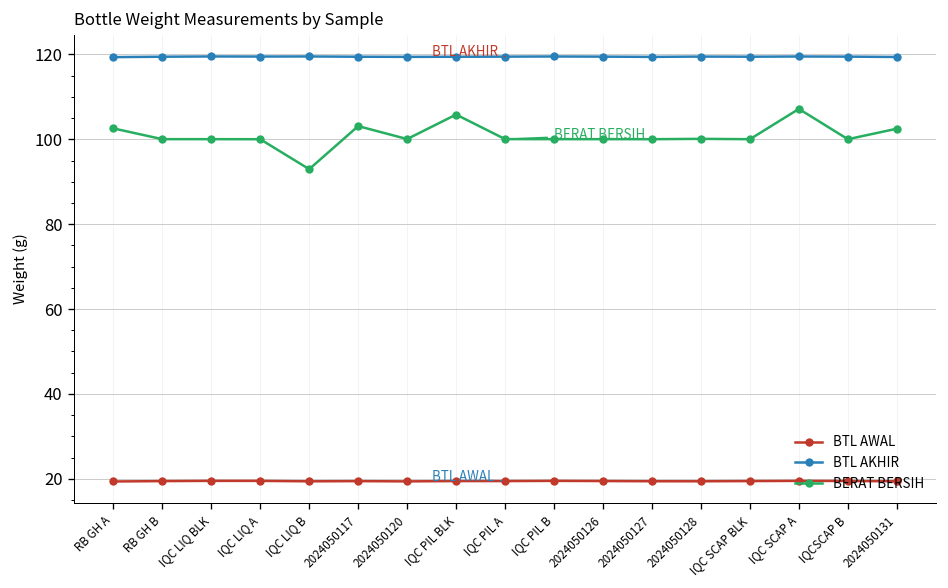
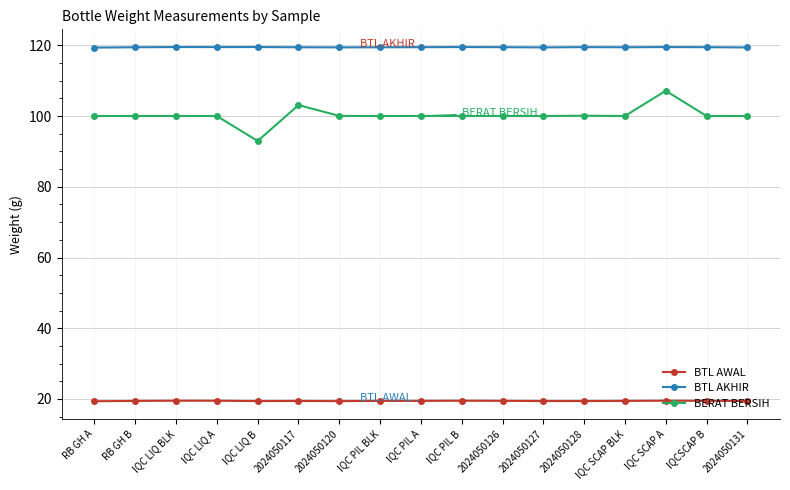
  {
    "BTL AWAL": {
      "RB GH A": 19,
      "RB GH B": 19,
      "IQC LIQ BLK": 19,
      "IQC LIQ A": 19,
      "IQC LIQ B": 19,
      "2024050117": 19,
      "2024050120": 19,
      "IQC PIL BLK": 19,
      "IQC PIL A": 19,
      "IQC PIL B": 19,
      "2024050126": 19,
      "2024050127": 19,
      "2024050128": 19,
      "IQC SCAP BLK": 19,
      "IQC SCAP A": 19,
      "IQCSCAP B": 19,
      "2024050131": 19
    },
    "BTL AKHIR": {
      "RB GH A": 119,
      "RB GH B": 119,
      "IQC LIQ BLK": 120,
      "IQC LIQ A": 120,
      "IQC LIQ B": 120,
      "2024050117": 119,
      "2024050120": 119,
      "IQC PIL BLK": 119,
      "IQC PIL A": 119,
      "IQC PIL B": 120,
      "2024050126": 119,
      "2024050127": 119,
      "2024050128": 120,
      "IQC SCAP BLK": 119,
      "IQC SCAP A": 120,
      "IQCSCAP B": 119,
      "2024050131": 119
    },
    "BERAT BERSIH": {
-     "RB GH A": 103,
+     "RB GH A": 100,
      "RB GH B": 100,
      "IQC LIQ BLK": 100,
      "IQC LIQ A": 100,
      "IQC LIQ B": 93,
      "2024050117": 103,
      "2024050120": 100,
-     "IQC PIL BLK": 106,
+     "IQC PIL BLK": 100,
      "IQC PIL A": 100,
      "IQC PIL B": 100,
      "2024050126": 100,
      "2024050127": 100,
      "2024050128": 100,
      "IQC SCAP BLK": 100,
      "IQC SCAP A": 107,
      "IQCSCAP B": 100,
-     "2024050131": 102
+     "2024050131": 100
    }
  }
